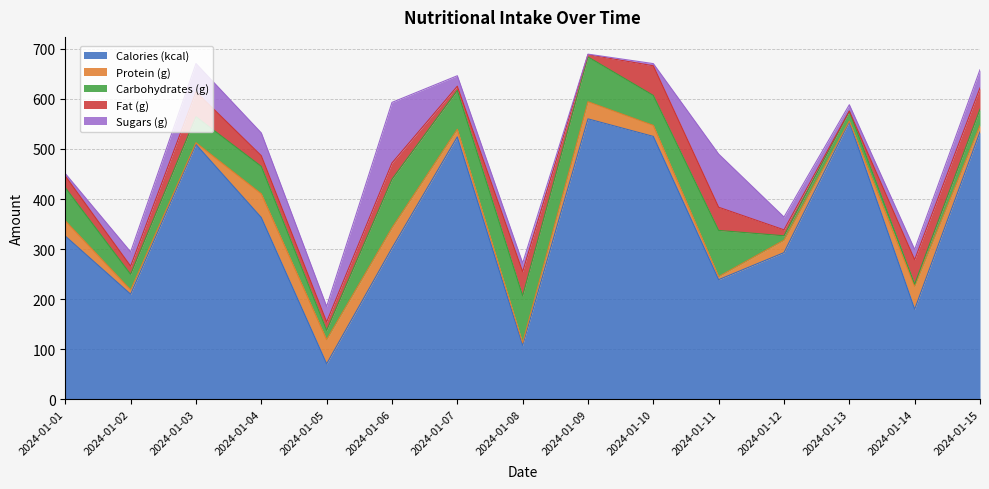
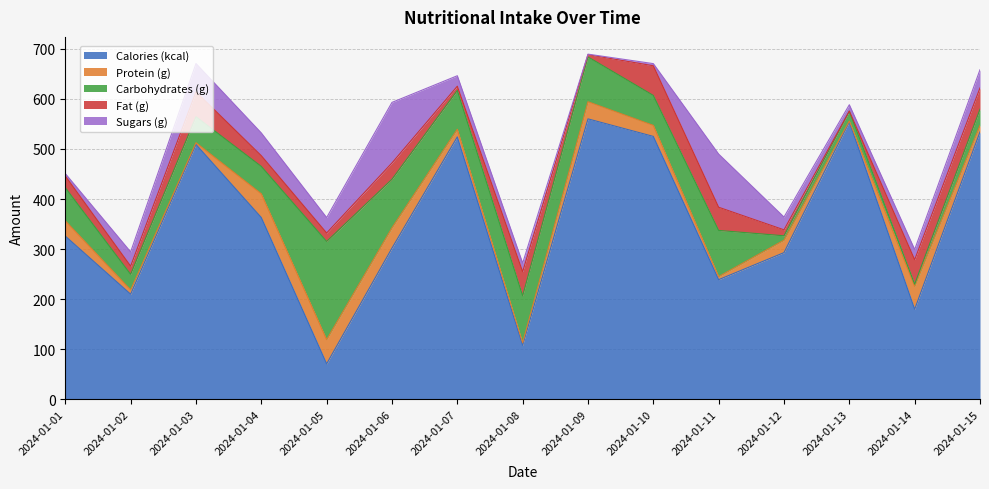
  {
    "Calories (kcal)": {
      "2024-01-01": 330,
      "2024-01-02": 210,
      "2024-01-04": 360,
      "2024-01-05": 70,
      "2024-01-06": 300,
      "2024-01-07": 520,
      "2024-01-09": 560,
      "2024-01-10": 530,
      "2024-01-11": 240,
      "2024-01-12": 290,
      "2024-01-14": 180,
      "2024-01-15": 530
    },
    "Protein (g)": {
      "2024-01-01": 30,
      "2024-01-02": 10,
      "2024-01-04": 50,
      "2024-01-05": 50,
      "2024-01-06": 40,
      "2024-01-07": 20,
      "2024-01-09": 30,
      "2024-01-10": 20,
      "2024-01-11": 10,
      "2024-01-12": 20,
      "2024-01-15": 10
    },
    "Carbohydrates (g)": {
      "2024-01-01": 70,
      "2024-01-02": 30,
      "2024-01-04": 50,
-     "2024-01-05": 20,
+     "2024-01-05": 200,
      "2024-01-06": 100,
      "2024-01-07": 80,
      "2024-01-08": 90,
      "2024-01-10": 60,
      "2024-01-11": 90,
      "2024-01-12": 10,
      "2024-01-15": 30
    },
    "Fat (g)": {
      "2024-01-02": 20,
      "2024-01-04": 20,
      "2024-01-05": 20,
      "2024-01-06": 30,
      "2024-01-07": 10,
      "2024-01-08": 50,
      "2024-01-11": 50,
      "2024-01-12": 10,
      "2024-01-14": 50,
      "2024-01-15": 40
    },
    "Sugars (g)": {
      "2024-01-02": 30,
      "2024-01-04": 50,
      "2024-01-05": 30,
      "2024-01-06": 120,
      "2024-01-07": 20,
      "2024-01-08": 20,
      "2024-01-11": 110,
      "2024-01-12": 30,
      "2024-01-13": 10,
      "2024-01-14": 20,
      "2024-01-15": 40
    }
  }
